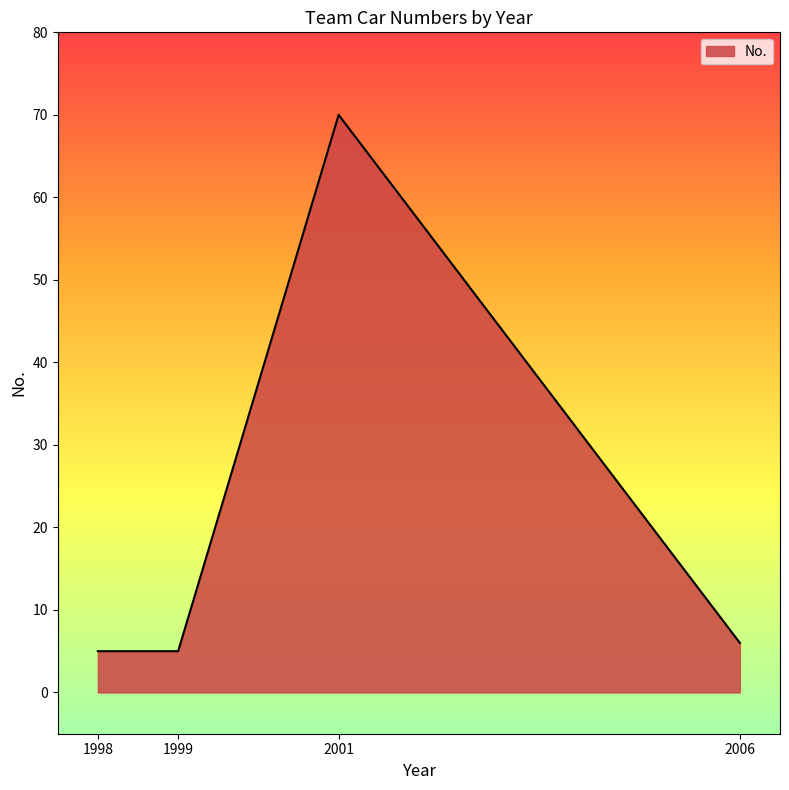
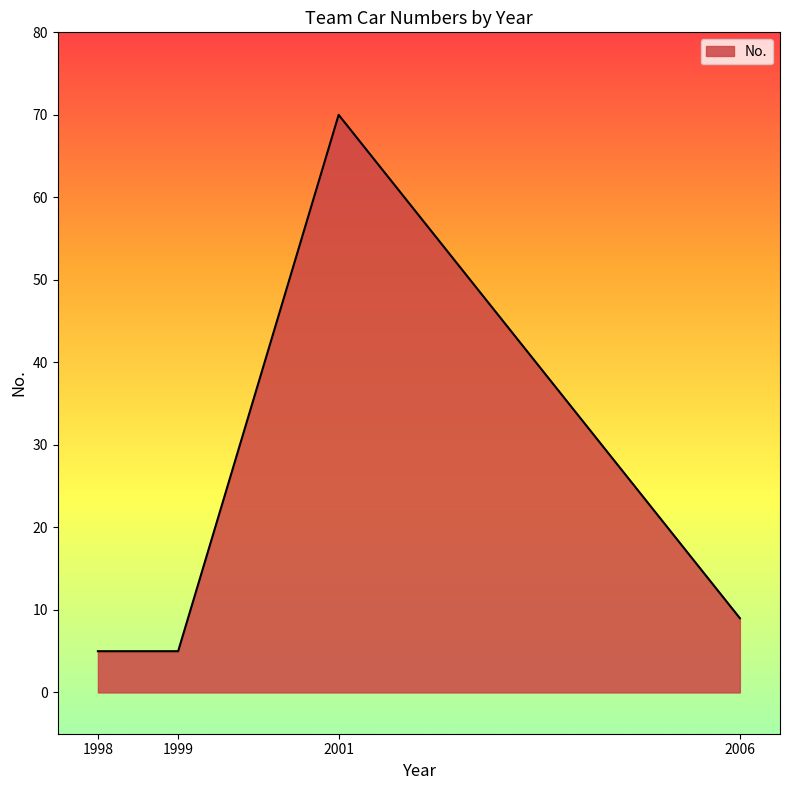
  {
    "1998": 5,
    "1999": 5,
    "2001": 70,
-   "2006": 6
+   "2006": 9
  }
